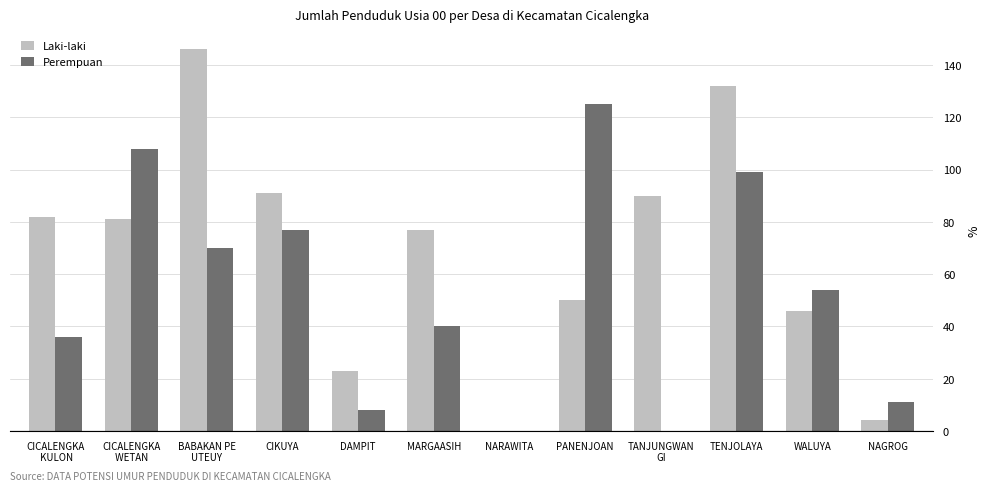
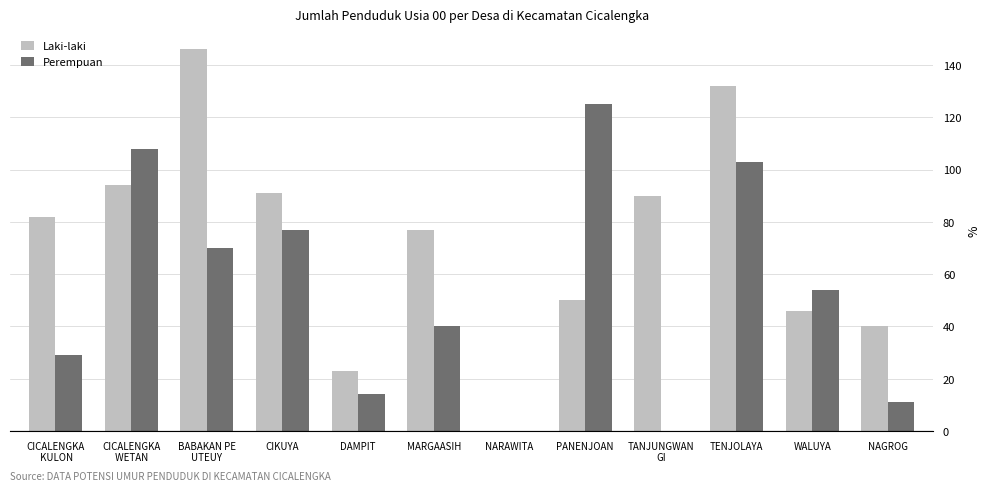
  {
    "Laki-laki": {
      "CICALENGKA KULON": 82,
-     "CICALENGKA WETAN": 81,
+     "CICALENGKA WETAN": 94,
      "BABAKAN PE UTEUY": 146,
      "CIKUYA": 91,
      "DAMPIT": 23,
      "MARGAASIH": 77,
      "NARAWITA": 0,
      "PANENJOAN": 50,
      "TANJUNGWAN GI": 90,
      "TENJOLAYA": 132,
      "WALUYA": 46,
-     "NAGROG": 4
+     "NAGROG": 40
    },
    "Perempuan": {
-     "CICALENGKA KULON": 36,
+     "CICALENGKA KULON": 29,
      "CICALENGKA WETAN": 108,
      "BABAKAN PE UTEUY": 70,
      "CIKUYA": 77,
-     "DAMPIT": 8,
+     "DAMPIT": 14,
      "MARGAASIH": 40,
      "NARAWITA": 0,
      "PANENJOAN": 125,
      "TANJUNGWAN GI": 0,
-     "TENJOLAYA": 99,
+     "TENJOLAYA": 103,
      "WALUYA": 54,
      "NAGROG": 11
    }
  }
